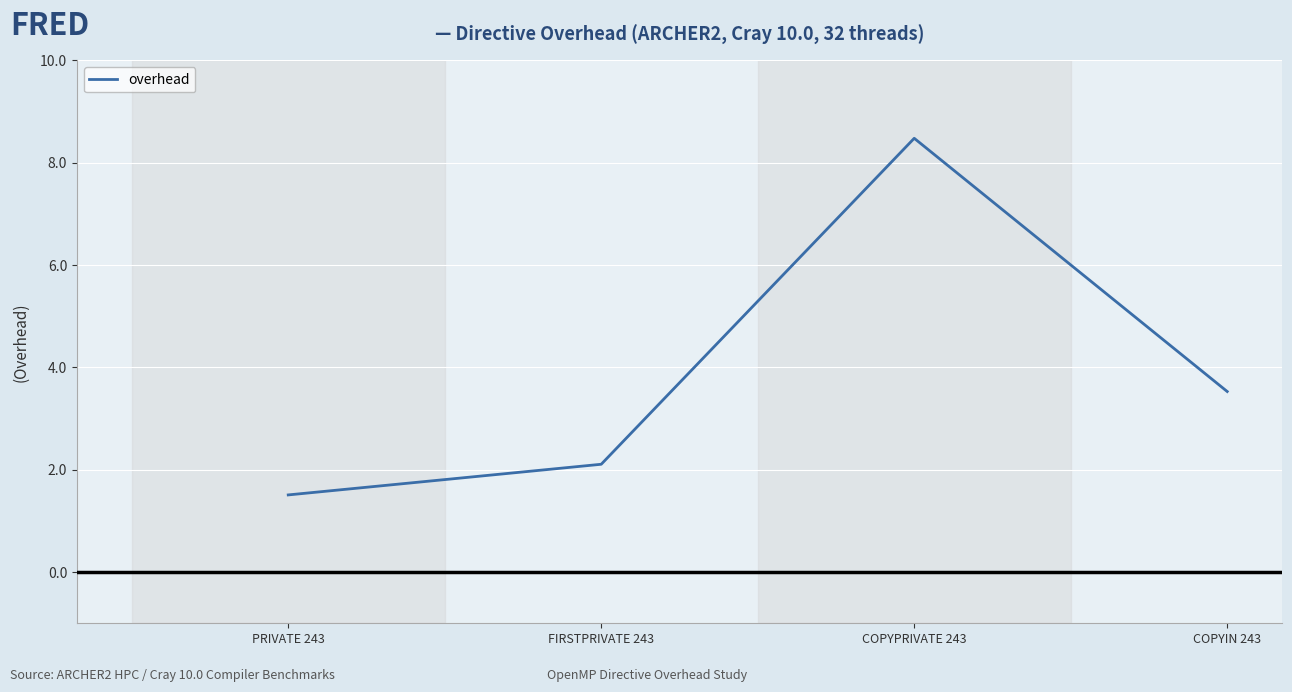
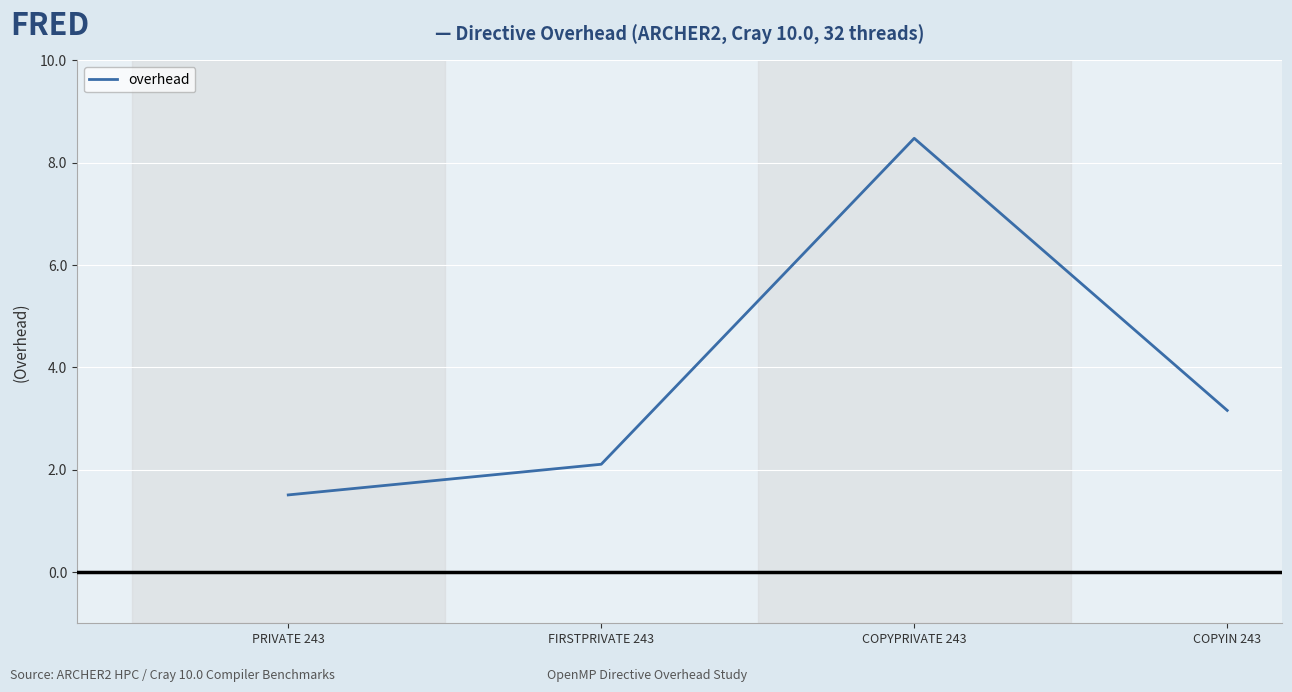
  {
    "PRIVATE 243": 1.5,
    "FIRSTPRIVATE 243": 2.1,
    "COPYPRIVATE 243": 8.5,
-   "COPYIN 243": 3.5
+   "COPYIN 243": 3.2
  }
